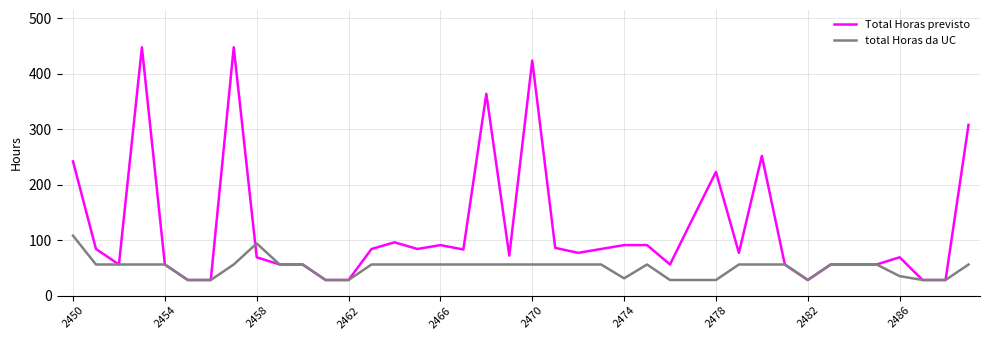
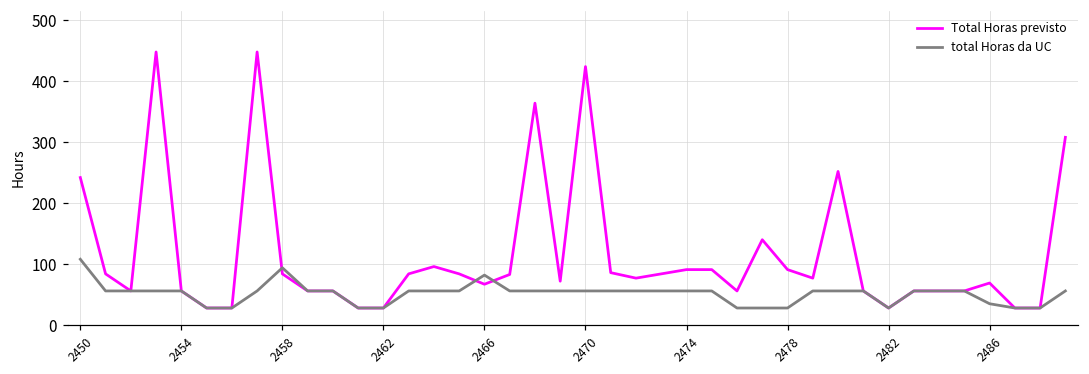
  {
    "Total Horas previsto": {
      "2450": 240,
-     "2458": 70,
-     "2466": 90,
+     "2458": 80,
+     "2466": 70,
      "2470": 420,
      "2474": 90,
-     "2478": 220,
+     "2478": 90,
      "2486": 70
    },
    "total Horas da UC": {
      "2450": 110,
      "2458": 90,
-     "2466": 60,
+     "2466": 80,
      "2470": 60,
-     "2474": 30,
+     "2474": 60,
      "2478": 30,
      "2486": 40
    }
  }
